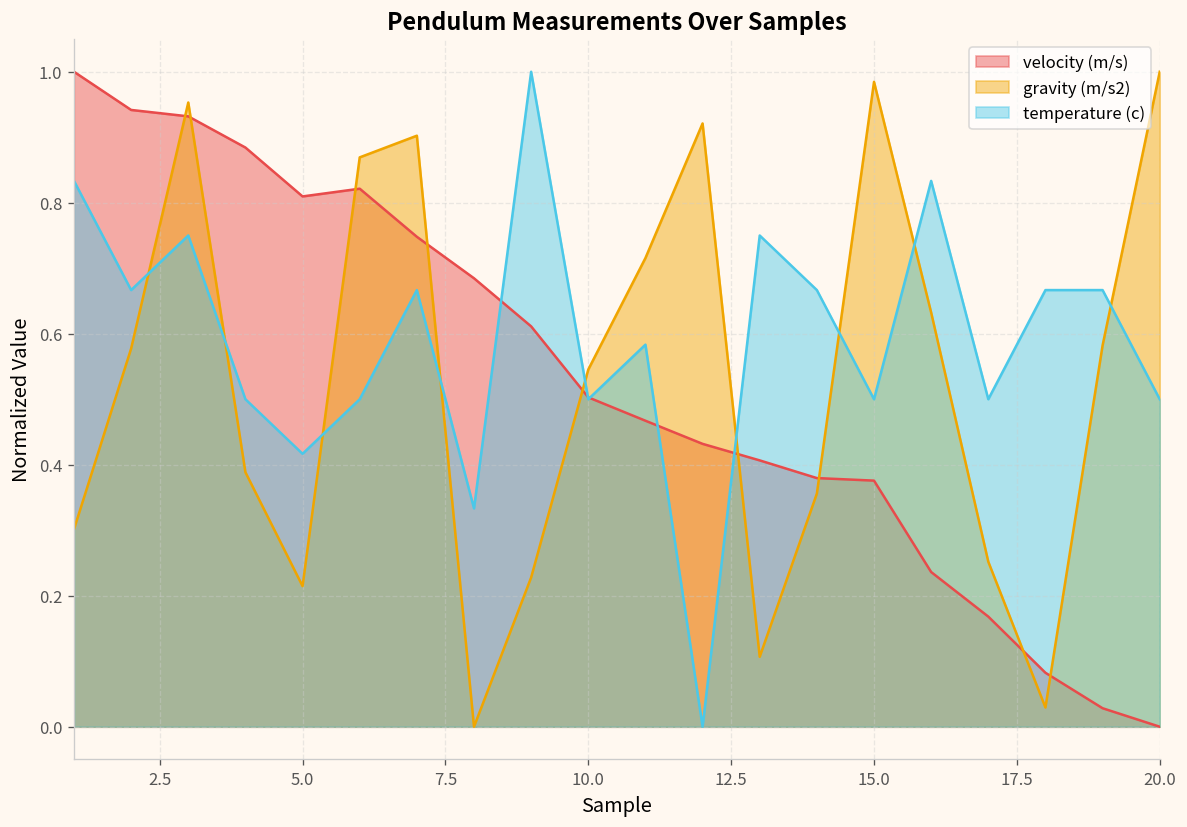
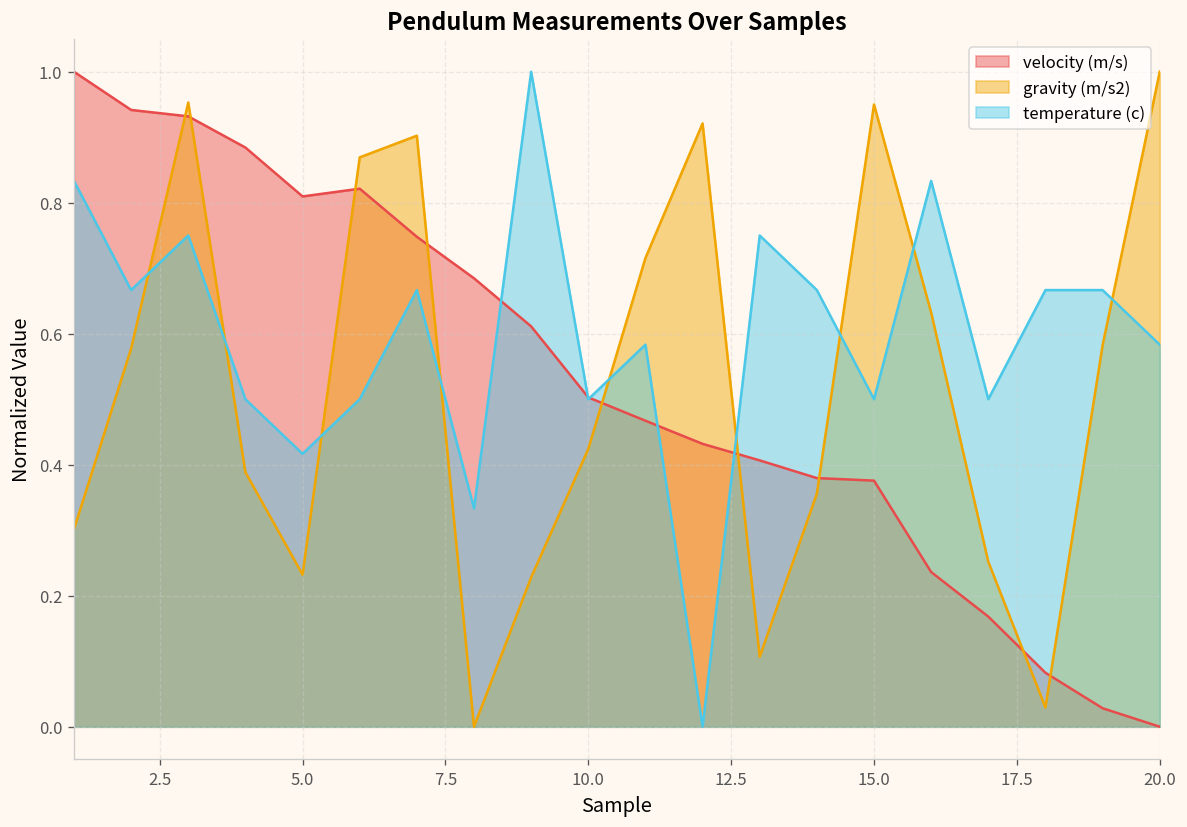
  {
    "velocity (m/s)": {
      "5.0": 0.81,
      "15.0": 0.38,
      "20.0": 0.00
    },
    "gravity (m/s2)": {
-     "5.0": 0.21,
-     "10.0": 0.55,
-     "15.0": 0.98,
+     "5.0": 0.23,
+     "10.0": 0.42,
+     "15.0": 0.95,
      "20.0": 1.00
    },
    "temperature (c)": {
      "5.0": 0.42,
      "15.0": 0.50,
-     "20.0": 0.50
+     "20.0": 0.58
    }
  }
